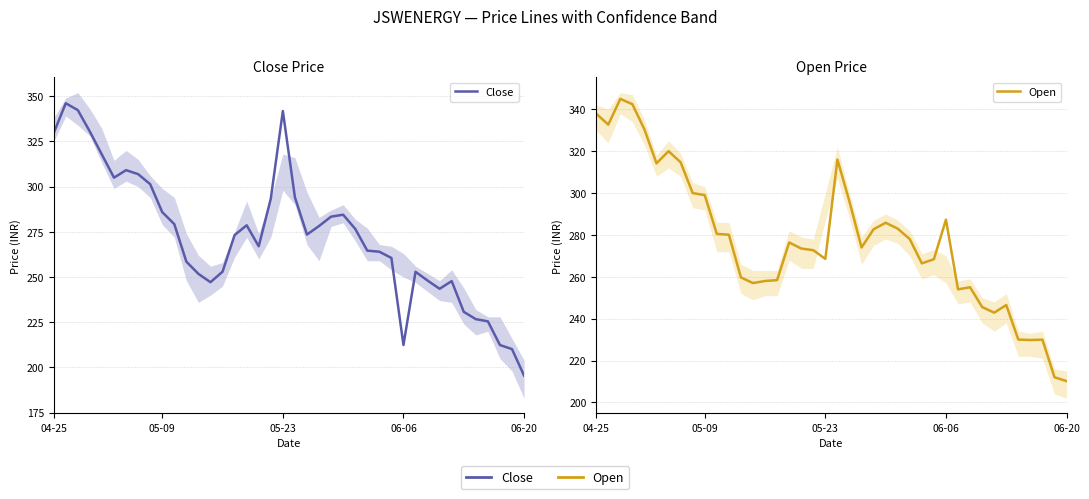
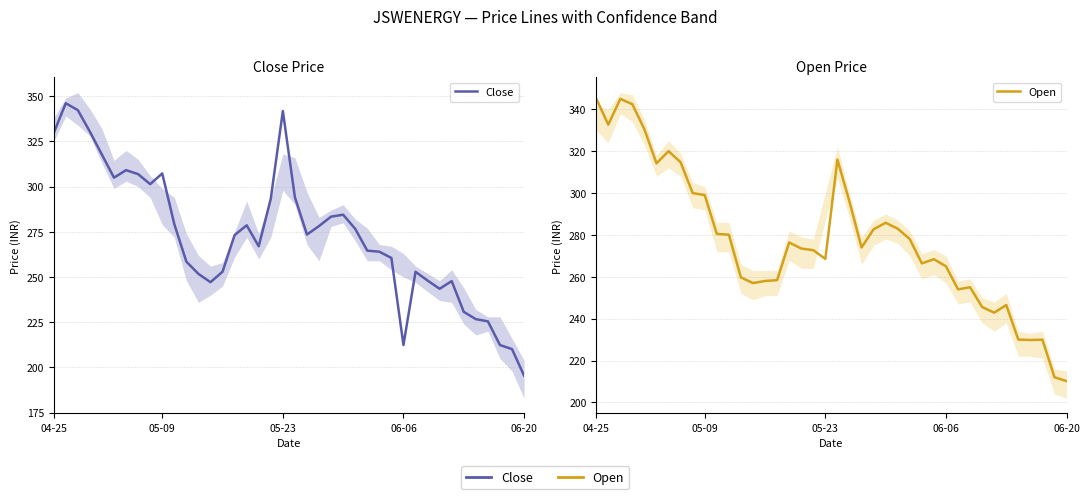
  {
    "Close Price": {
      "Close": {
        "04-25": 330,
-       "05-09": 286,
+       "05-09": 307,
        "05-23": 342,
        "06-06": 212,
        "06-20": 196
      }
    },
    "Open Price": {
      "Open": {
-       "04-25": 338,
+       "04-25": 345,
        "05-09": 299,
        "05-23": 269,
-       "06-06": 287,
+       "06-06": 265,
        "06-20": 210
      }
    }
  }
